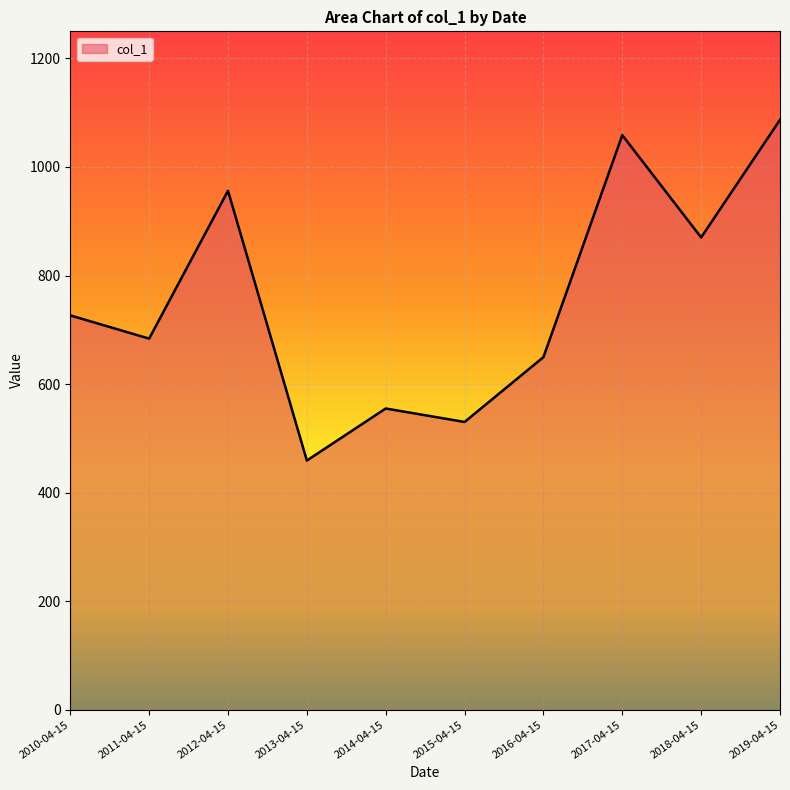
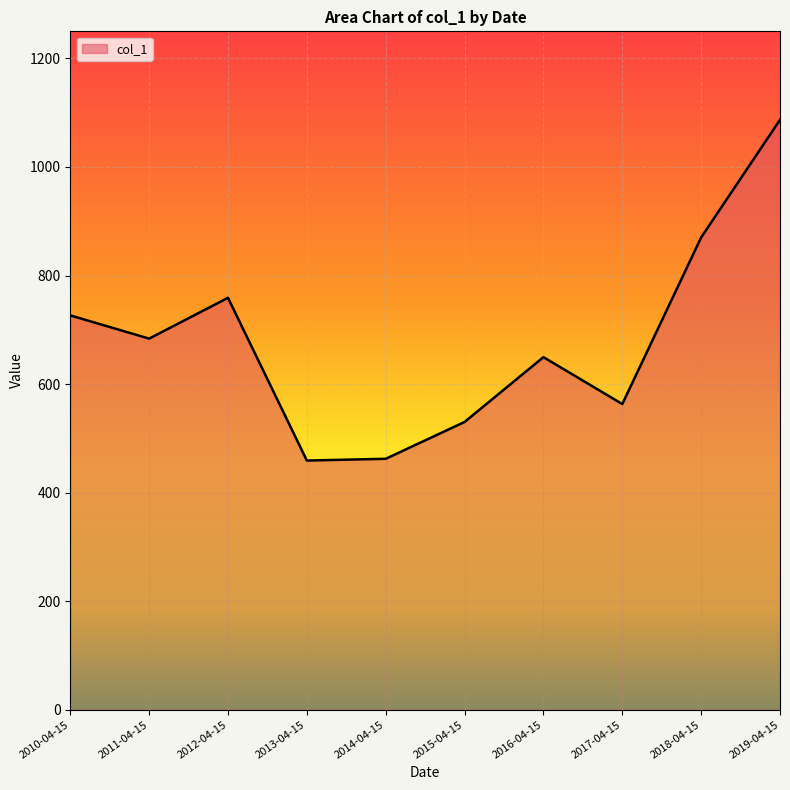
  {
    "2010-04-15": 730,
    "2011-04-15": 680,
-   "2012-04-15": 960,
+   "2012-04-15": 760,
    "2013-04-15": 460,
-   "2014-04-15": 560,
+   "2014-04-15": 460,
    "2015-04-15": 530,
    "2016-04-15": 650,
-   "2017-04-15": 1060,
+   "2017-04-15": 560,
    "2018-04-15": 870,
    "2019-04-15": 1090
  }
